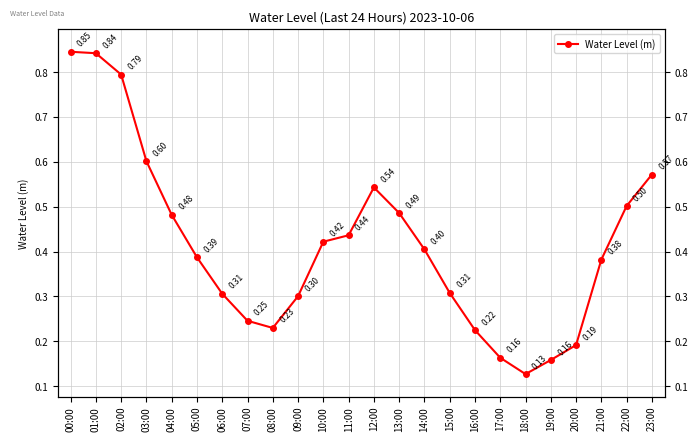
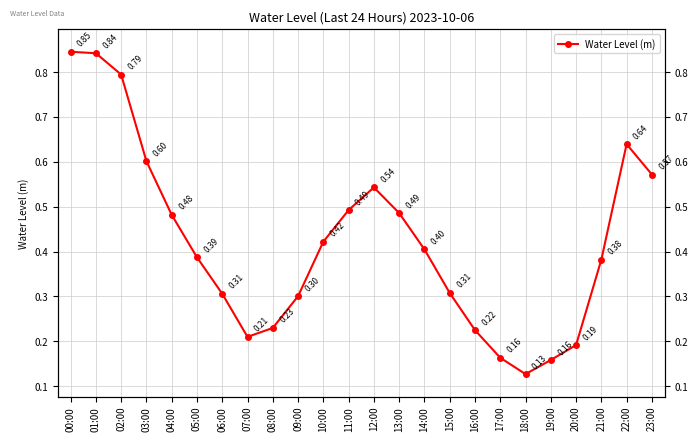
  {
    "00:00": 0.85,
    "01:00": 0.84,
    "02:00": 0.79,
    "03:00": 0.60,
    "04:00": 0.48,
    "05:00": 0.39,
    "06:00": 0.31,
-   "07:00": 0.25,
+   "07:00": 0.21,
    "08:00": 0.23,
    "09:00": 0.30,
    "10:00": 0.42,
-   "11:00": 0.44,
+   "11:00": 0.49,
    "12:00": 0.54,
    "13:00": 0.49,
    "14:00": 0.40,
    "15:00": 0.31,
    "16:00": 0.22,
    "17:00": 0.16,
    "20:00": 0.19,
    "21:00": 0.38,
-   "22:00": 0.50,
+   "22:00": 0.64,
    "23:00": 0.57
  }
